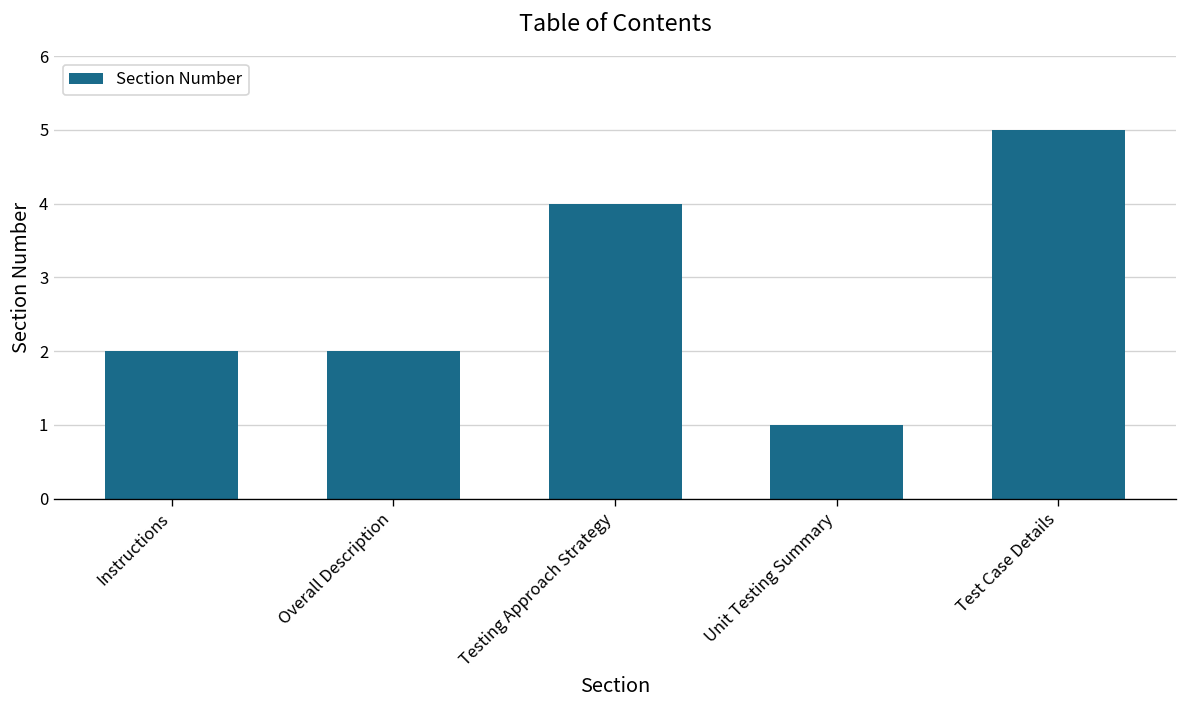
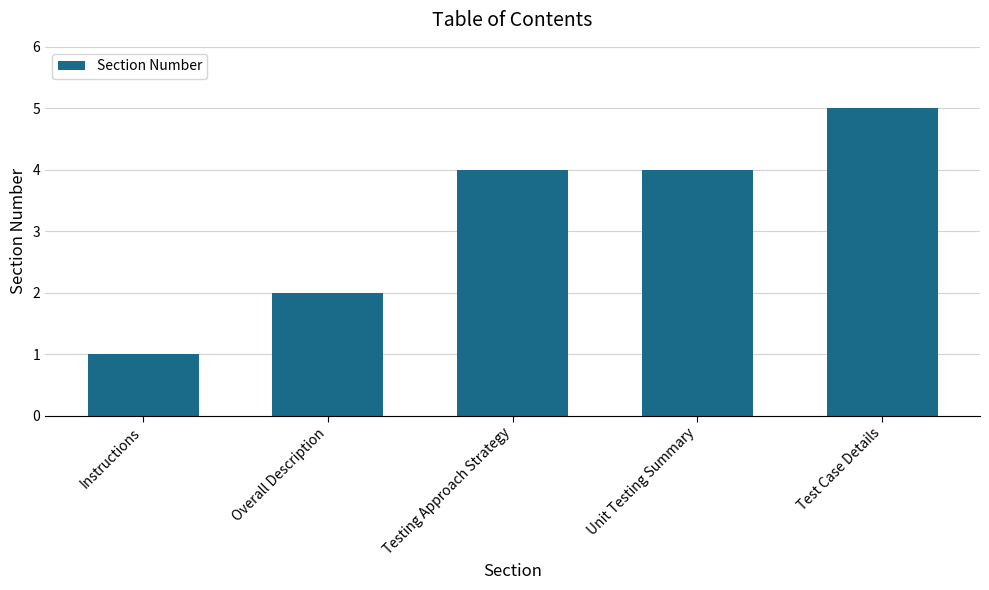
  {
-   "Instructions": 2,
+   "Instructions": 1,
    "Overall Description": 2,
    "Testing Approach Strategy": 4,
-   "Unit Testing Summary": 1,
+   "Unit Testing Summary": 4,
    "Test Case Details": 5
  }
